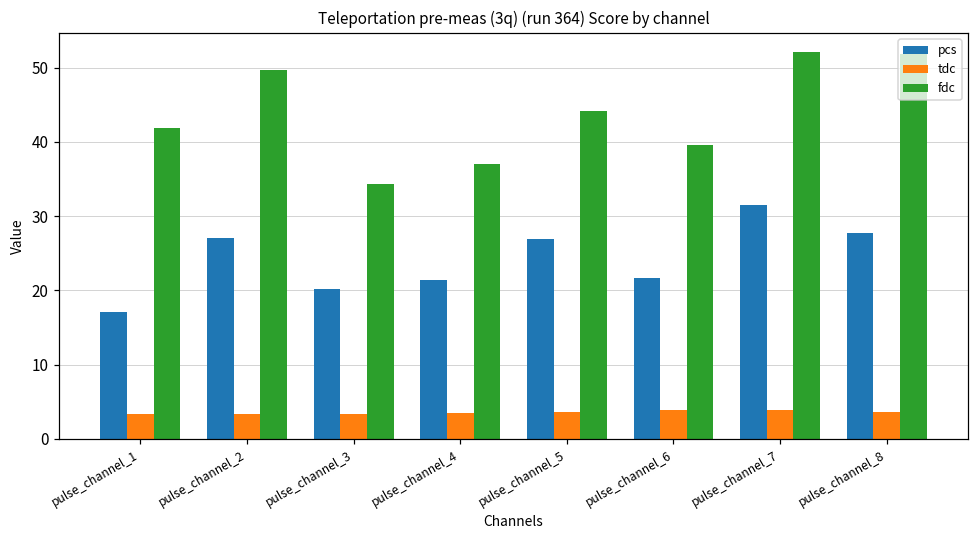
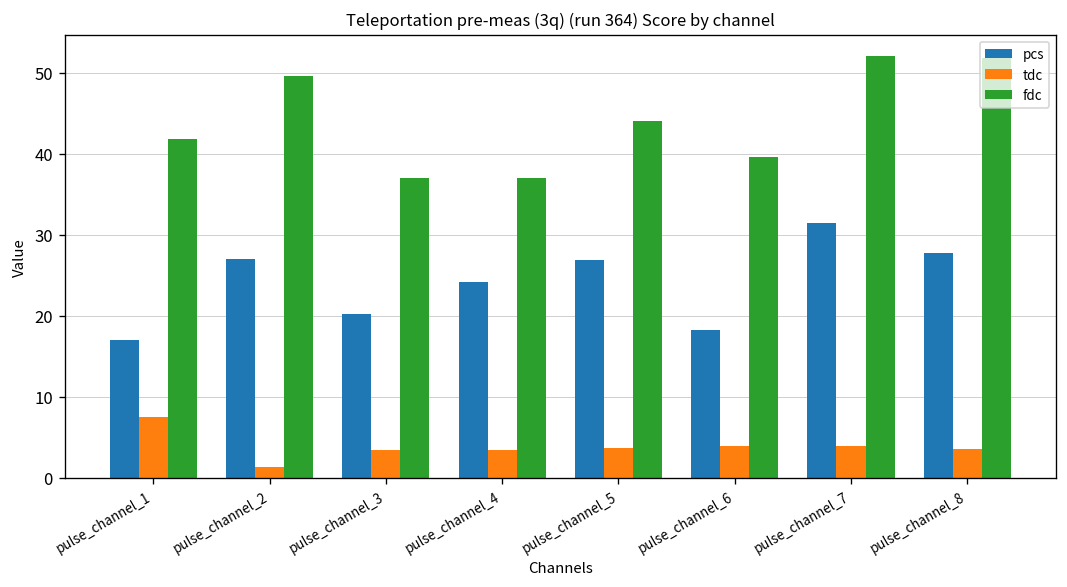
  {
    "pcs": {
      "pulse_channel_1": 17,
      "pulse_channel_2": 27,
      "pulse_channel_3": 20,
-     "pulse_channel_4": 21,
+     "pulse_channel_4": 24,
      "pulse_channel_5": 27,
-     "pulse_channel_6": 22,
+     "pulse_channel_6": 18,
      "pulse_channel_7": 31,
      "pulse_channel_8": 28
    },
    "tdc": {
-     "pulse_channel_1": 3,
-     "pulse_channel_2": 3,
+     "pulse_channel_1": 8,
+     "pulse_channel_2": 1,
      "pulse_channel_3": 3,
      "pulse_channel_4": 3,
      "pulse_channel_5": 4,
      "pulse_channel_6": 4,
      "pulse_channel_7": 4,
      "pulse_channel_8": 4
    },
    "fdc": {
      "pulse_channel_1": 42,
      "pulse_channel_2": 50,
-     "pulse_channel_3": 34,
+     "pulse_channel_3": 37,
      "pulse_channel_4": 37,
      "pulse_channel_5": 44,
      "pulse_channel_6": 40,
      "pulse_channel_7": 52
    }
  }
